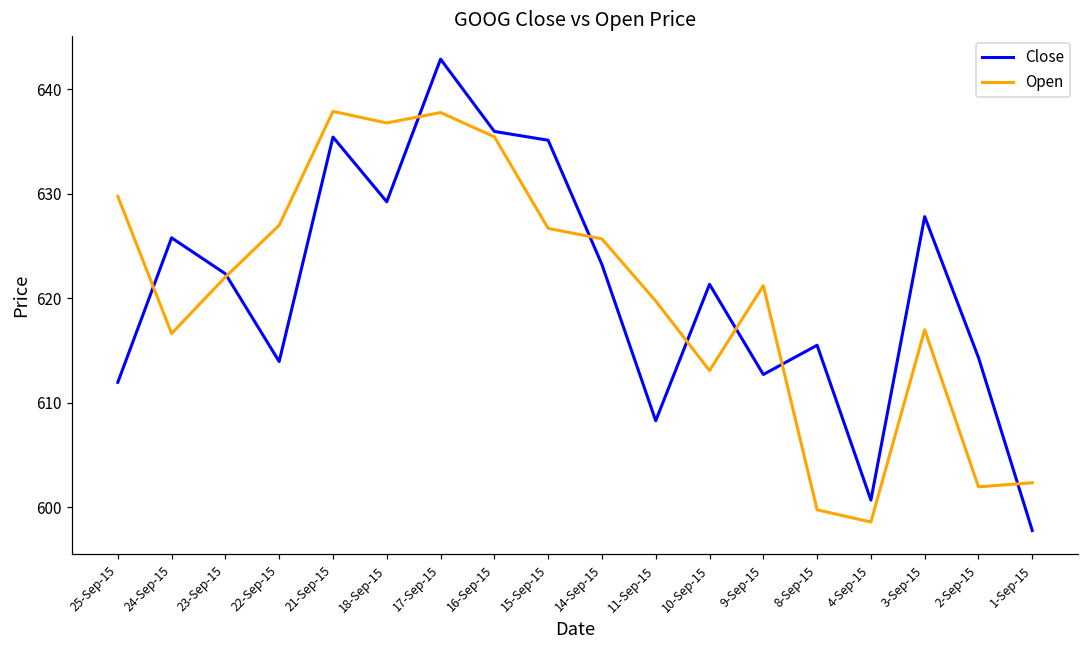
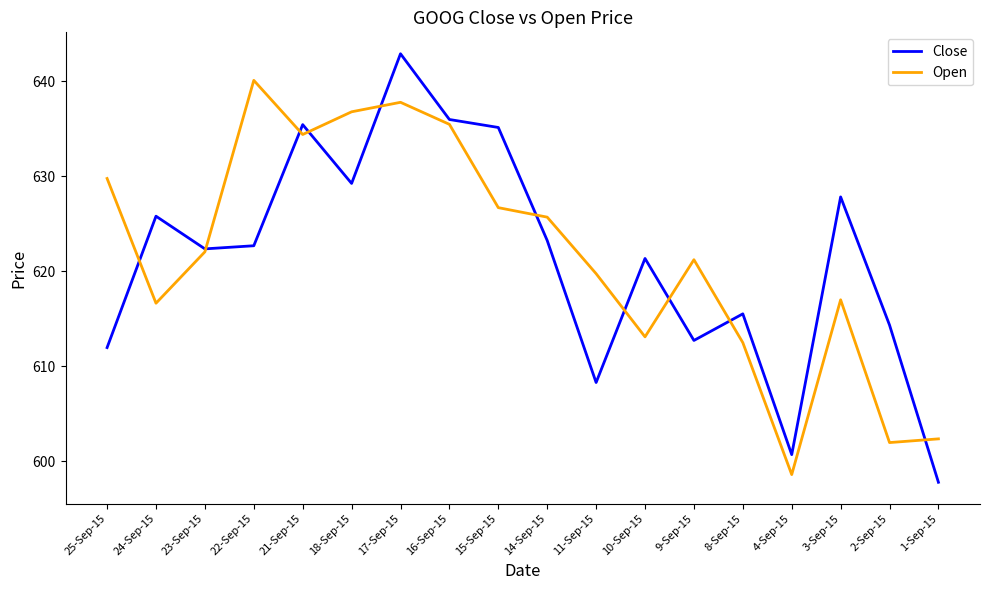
  {
    "Close": {
      "25-Sep-15": 612,
      "24-Sep-15": 626,
      "23-Sep-15": 622,
-     "22-Sep-15": 614,
+     "22-Sep-15": 623,
      "21-Sep-15": 635,
      "18-Sep-15": 629,
      "17-Sep-15": 643,
      "16-Sep-15": 636,
      "15-Sep-15": 635,
      "14-Sep-15": 623,
      "11-Sep-15": 608,
      "10-Sep-15": 621,
      "9-Sep-15": 613,
      "8-Sep-15": 616,
      "4-Sep-15": 601,
      "3-Sep-15": 628,
      "2-Sep-15": 614,
      "1-Sep-15": 598
    },
    "Open": {
      "25-Sep-15": 630,
      "24-Sep-15": 617,
      "23-Sep-15": 622,
-     "22-Sep-15": 627,
-     "21-Sep-15": 638,
+     "22-Sep-15": 640,
+     "21-Sep-15": 634,
      "18-Sep-15": 637,
      "17-Sep-15": 638,
      "16-Sep-15": 635,
      "15-Sep-15": 627,
      "14-Sep-15": 626,
      "11-Sep-15": 620,
      "10-Sep-15": 613,
      "9-Sep-15": 621,
-     "8-Sep-15": 600,
+     "8-Sep-15": 612,
      "4-Sep-15": 599,
      "3-Sep-15": 617,
      "2-Sep-15": 602,
      "1-Sep-15": 602
    }
  }
